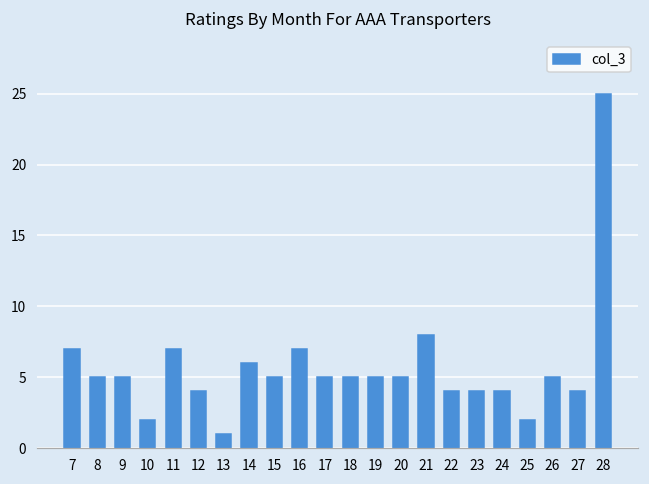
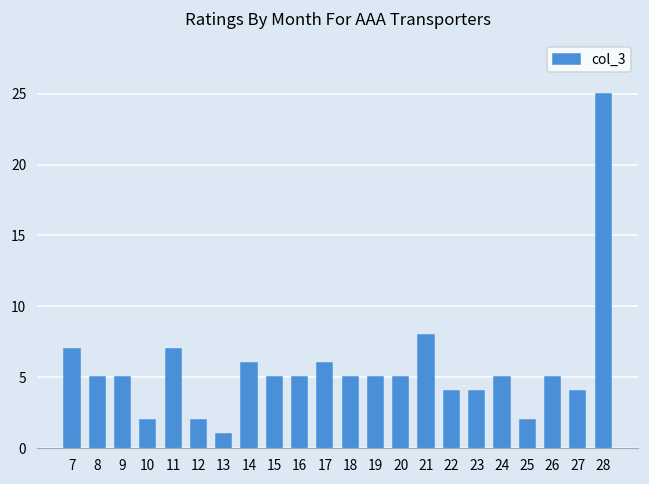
  {
    "7": 7,
    "8": 5,
    "9": 5,
    "10": 2,
    "11": 7,
-   "12": 4,
+   "12": 2,
    "13": 1,
    "14": 6,
    "15": 5,
-   "16": 7,
-   "17": 5,
+   "16": 5,
+   "17": 6,
    "18": 5,
    "19": 5,
    "20": 5,
    "21": 8,
    "22": 4,
    "23": 4,
-   "24": 4,
+   "24": 5,
    "25": 2,
    "26": 5,
    "27": 4,
    "28": 25
  }
